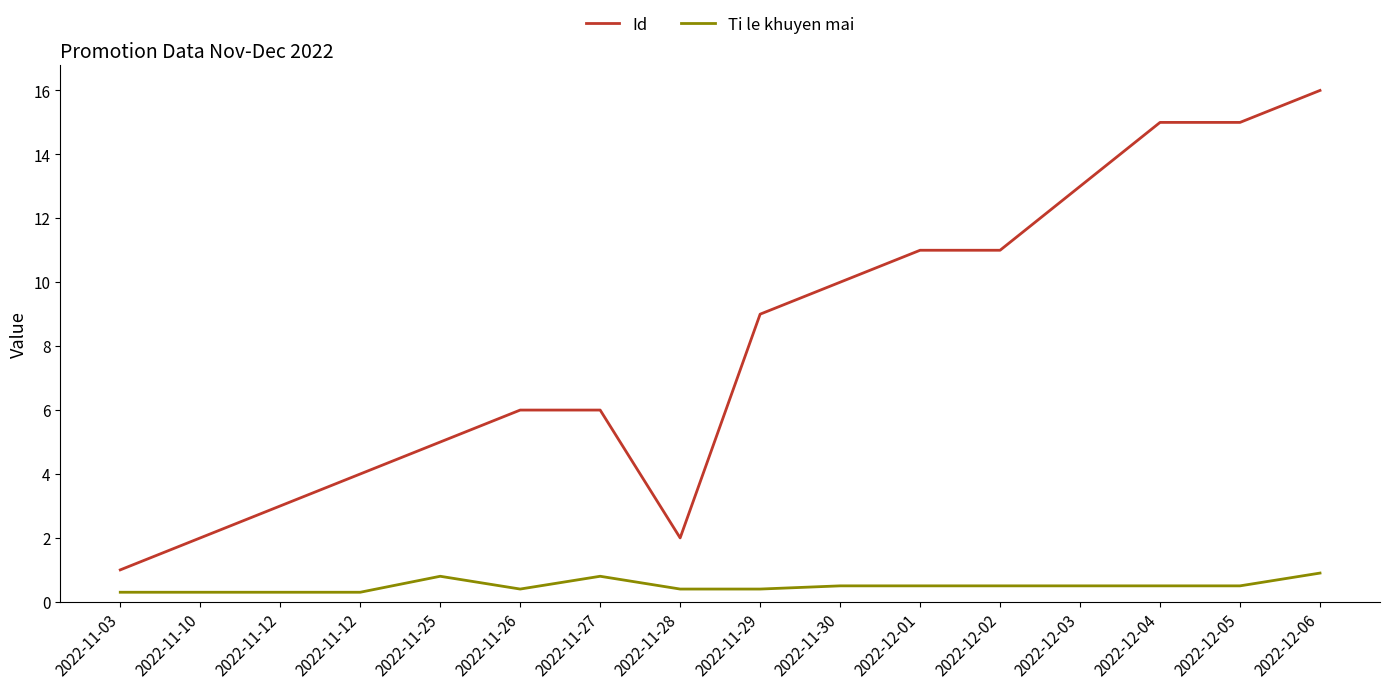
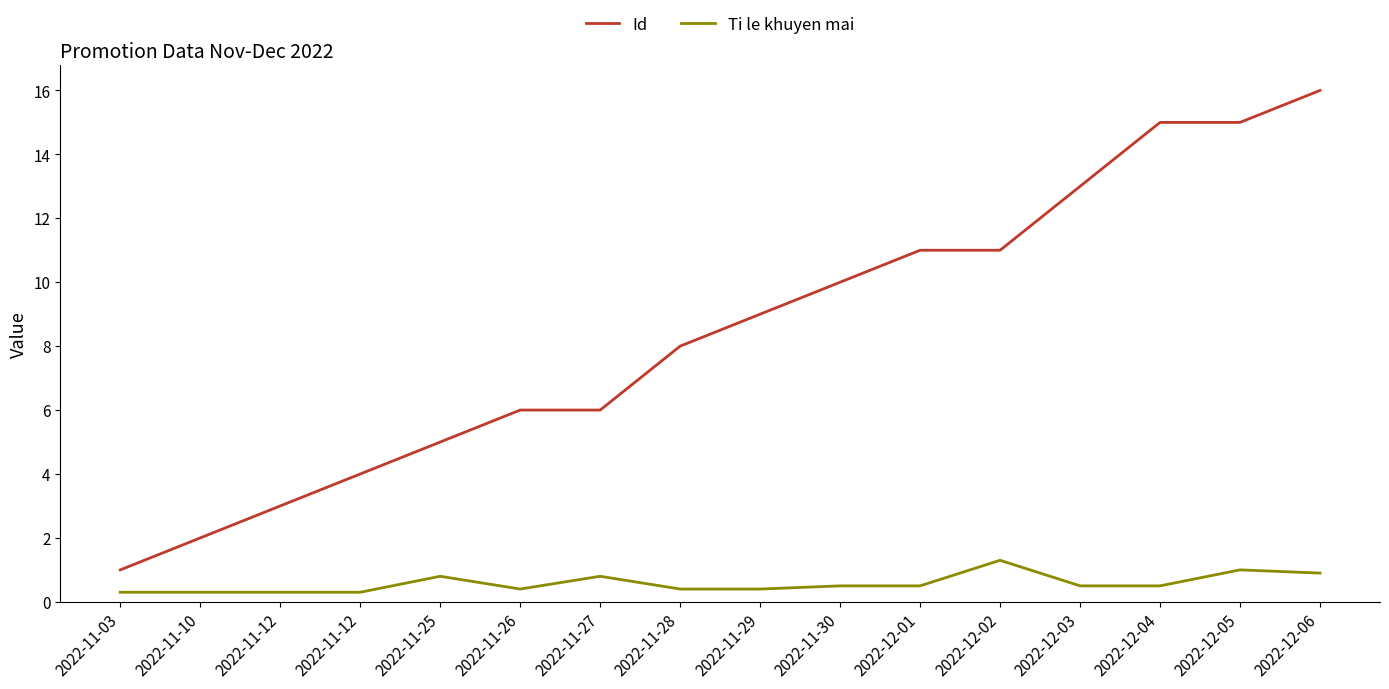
  {
    "Id": {
      "2022-11-03": 1,
      "2022-11-10": 2,
      "2022-11-25": 5,
      "2022-11-26": 6,
      "2022-11-27": 6,
-     "2022-11-28": 2,
+     "2022-11-28": 8,
      "2022-11-29": 9,
      "2022-11-30": 10,
      "2022-12-01": 11,
      "2022-12-02": 11,
      "2022-12-03": 13,
      "2022-12-04": 15,
      "2022-12-05": 15,
      "2022-12-06": 16
    },
    "Ti le khuyen mai": {
      "2022-11-03": 0.3,
      "2022-11-10": 0.3,
      "2022-11-25": 0.8,
      "2022-11-26": 0.4,
      "2022-11-27": 0.8,
      "2022-11-28": 0.4,
      "2022-11-29": 0.4,
      "2022-11-30": 0.5,
      "2022-12-01": 0.5,
-     "2022-12-02": 0.5,
+     "2022-12-02": 1.3,
      "2022-12-03": 0.5,
      "2022-12-04": 0.5,
-     "2022-12-05": 0.5,
+     "2022-12-05": 1.0,
      "2022-12-06": 0.9
    }
  }
